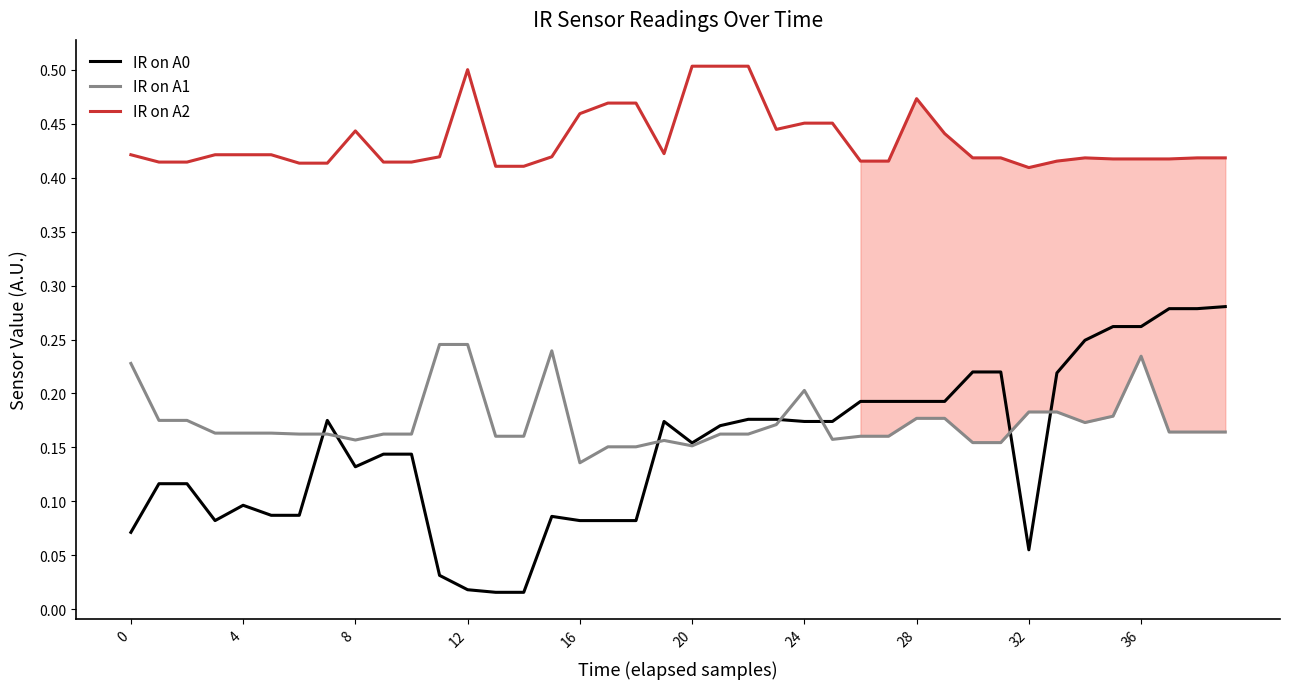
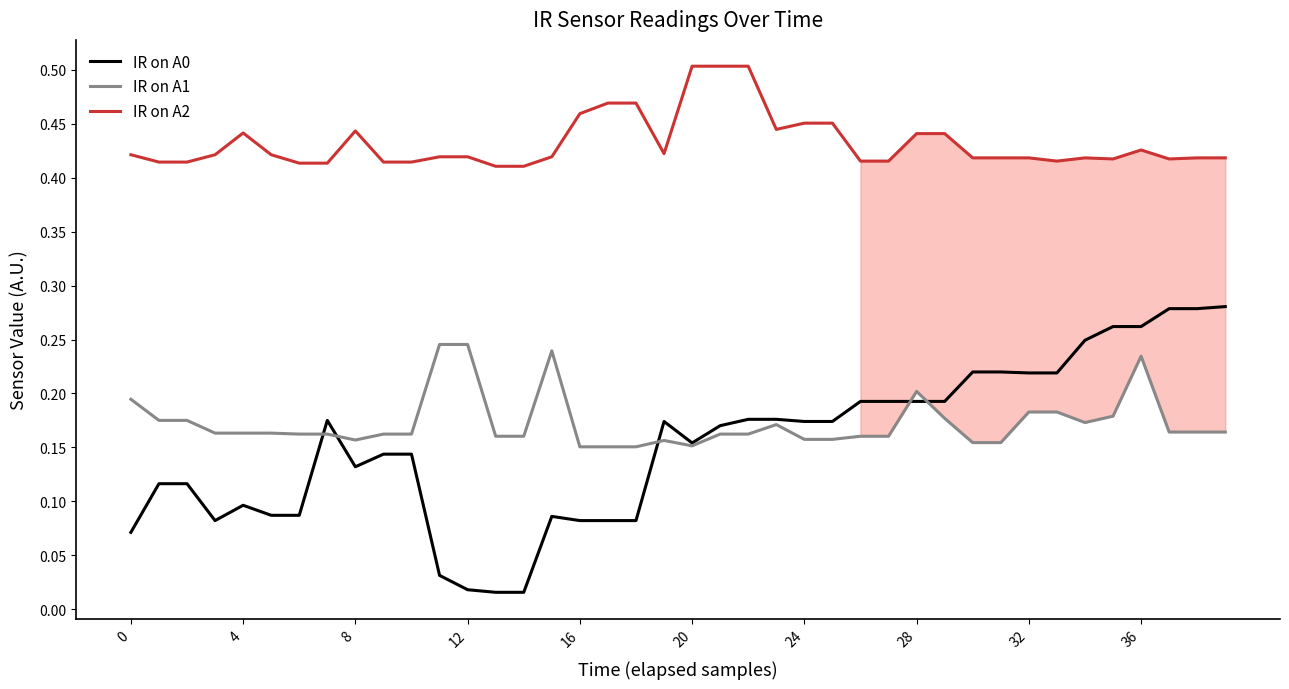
  {
    "IR on A0": {
      "0": 0.071,
      "4": 0.096,
      "8": 0.132,
      "12": 0.018,
      "16": 0.082,
      "20": 0.154,
      "24": 0.174,
      "28": 0.193,
-     "32": 0.055,
+     "32": 0.219,
      "36": 0.262
    },
    "IR on A1": {
-     "0": 0.228,
+     "0": 0.195,
      "4": 0.163,
      "8": 0.157,
      "12": 0.245,
-     "16": 0.136,
+     "16": 0.151,
      "20": 0.151,
-     "24": 0.203,
-     "28": 0.177,
+     "24": 0.157,
+     "28": 0.202,
      "32": 0.183,
      "36": 0.235
    },
    "IR on A2": {
      "0": 0.421,
-     "4": 0.421,
+     "4": 0.442,
      "8": 0.443,
-     "12": 0.500,
+     "12": 0.419,
      "16": 0.459,
      "20": 0.503,
      "24": 0.451,
-     "28": 0.473,
-     "32": 0.409,
-     "36": 0.417
+     "28": 0.441,
+     "32": 0.418,
+     "36": 0.426
    }
  }
